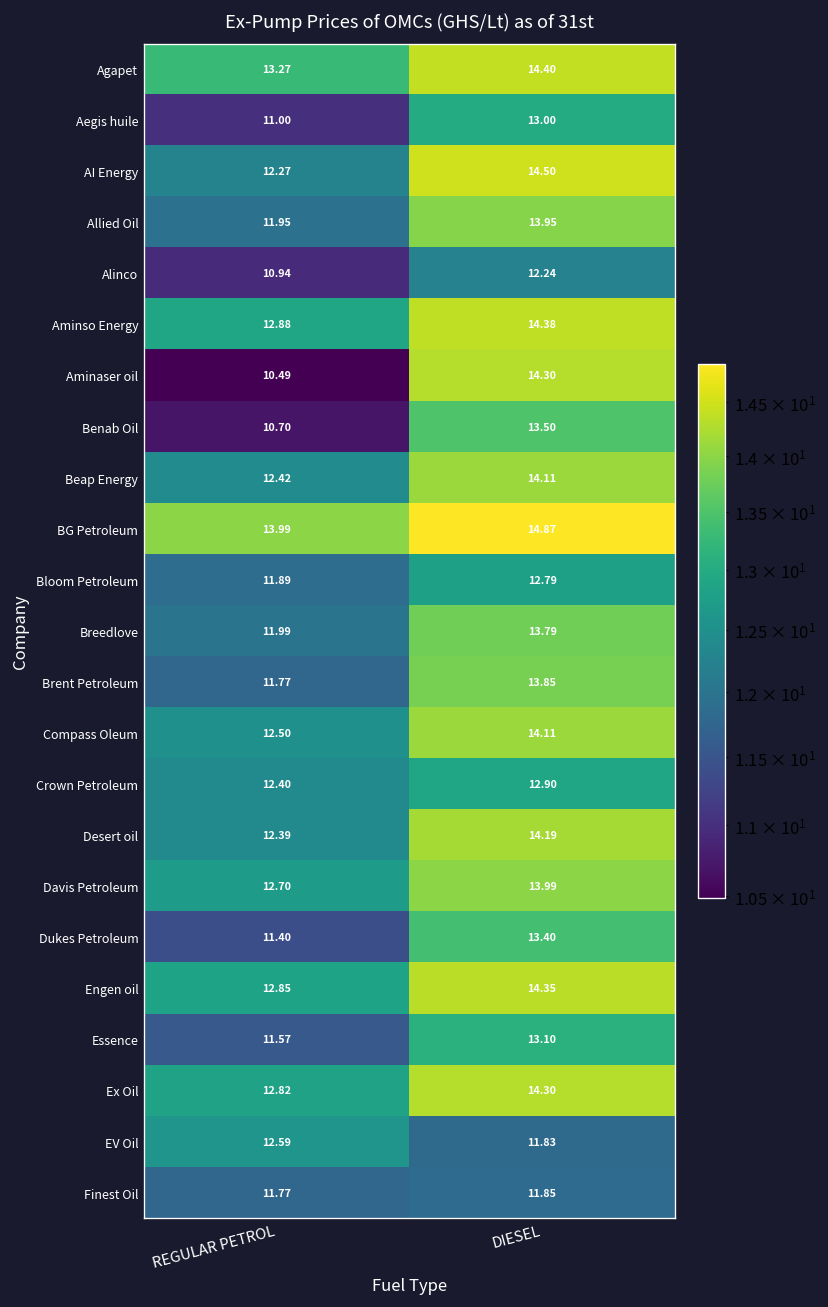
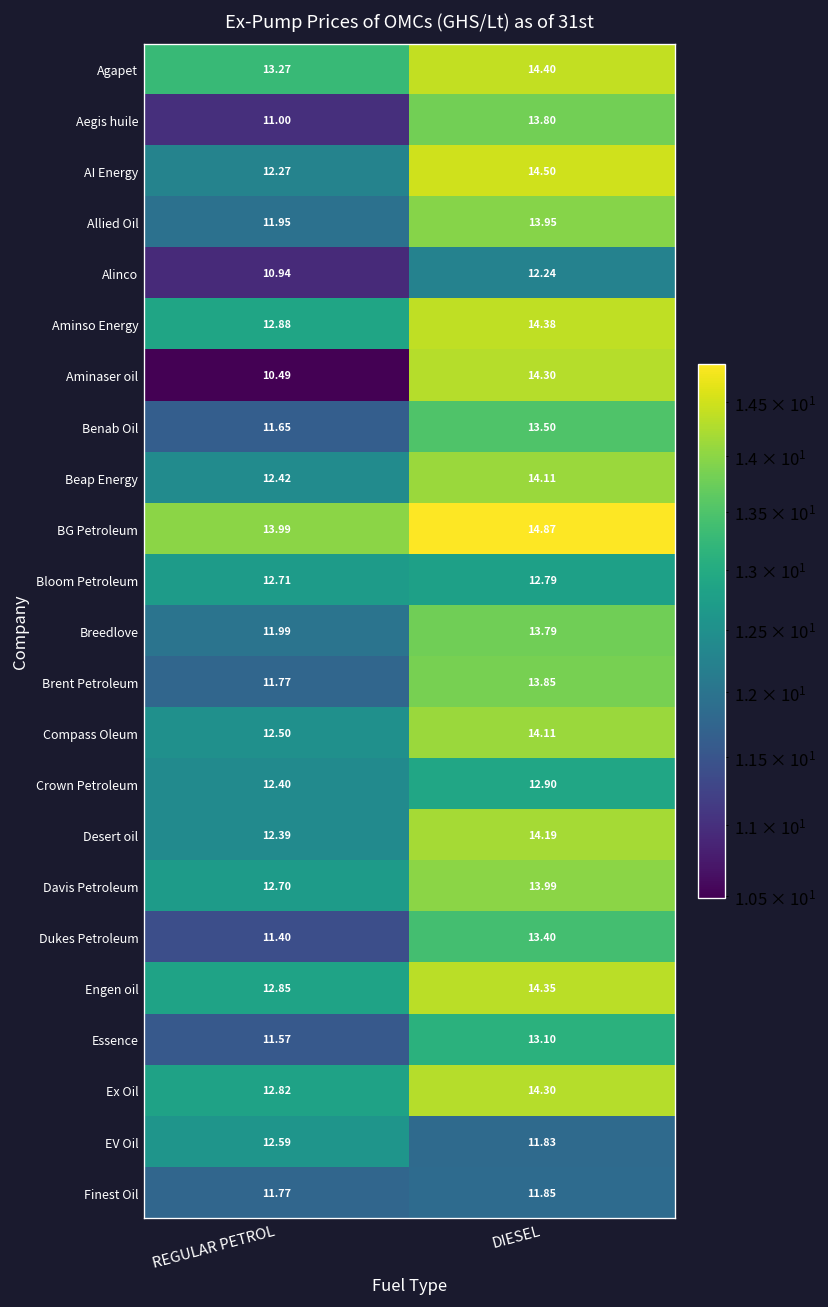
  {
    "Agapet": {
      "REGULAR PETROL": 13.27,
      "DIESEL": 14.40
    },
    "Aegis huile": {
      "REGULAR PETROL": 11.00,
-     "DIESEL": 13.00
+     "DIESEL": 13.80
    },
    "AI Energy": {
      "REGULAR PETROL": 12.27,
      "DIESEL": 14.50
    },
    "Allied Oil": {
      "REGULAR PETROL": 11.95,
      "DIESEL": 13.95
    },
    "Alinco": {
      "REGULAR PETROL": 10.94,
      "DIESEL": 12.24
    },
    "Aminso Energy": {
      "REGULAR PETROL": 12.88,
      "DIESEL": 14.38
    },
    "Aminaser oil": {
      "REGULAR PETROL": 10.49,
      "DIESEL": 14.30
    },
    "Benab Oil": {
-     "REGULAR PETROL": 10.70,
+     "REGULAR PETROL": 11.65,
      "DIESEL": 13.50
    },
    "Beap Energy": {
      "REGULAR PETROL": 12.42,
      "DIESEL": 14.11
    },
    "BG Petroleum": {
      "REGULAR PETROL": 13.99,
      "DIESEL": 14.87
    },
    "Bloom Petroleum": {
-     "REGULAR PETROL": 11.89,
+     "REGULAR PETROL": 12.71,
      "DIESEL": 12.79
    },
    "Breedlove": {
      "REGULAR PETROL": 11.99,
      "DIESEL": 13.79
    },
    "Brent Petroleum": {
      "REGULAR PETROL": 11.77,
      "DIESEL": 13.85
    },
    "Compass Oleum": {
      "REGULAR PETROL": 12.50,
      "DIESEL": 14.11
    },
    "Crown Petroleum": {
      "REGULAR PETROL": 12.40,
      "DIESEL": 12.90
    },
    "Desert oil": {
      "REGULAR PETROL": 12.39,
      "DIESEL": 14.19
    },
    "Davis Petroleum": {
      "REGULAR PETROL": 12.70,
      "DIESEL": 13.99
    },
    "Dukes Petroleum": {
      "REGULAR PETROL": 11.40,
      "DIESEL": 13.40
    },
    "Engen oil": {
      "REGULAR PETROL": 12.85,
      "DIESEL": 14.35
    },
    "Essence": {
      "REGULAR PETROL": 11.57,
      "DIESEL": 13.10
    },
    "Ex Oil": {
      "REGULAR PETROL": 12.82,
      "DIESEL": 14.30
    },
    "EV Oil": {
      "REGULAR PETROL": 12.59,
      "DIESEL": 11.83
    },
    "Finest Oil": {
      "REGULAR PETROL": 11.77,
      "DIESEL": 11.85
    }
  }
